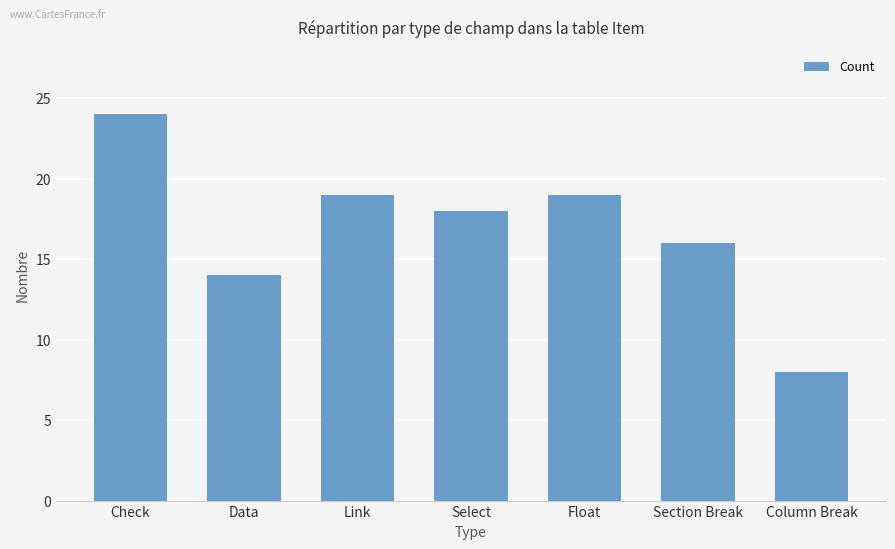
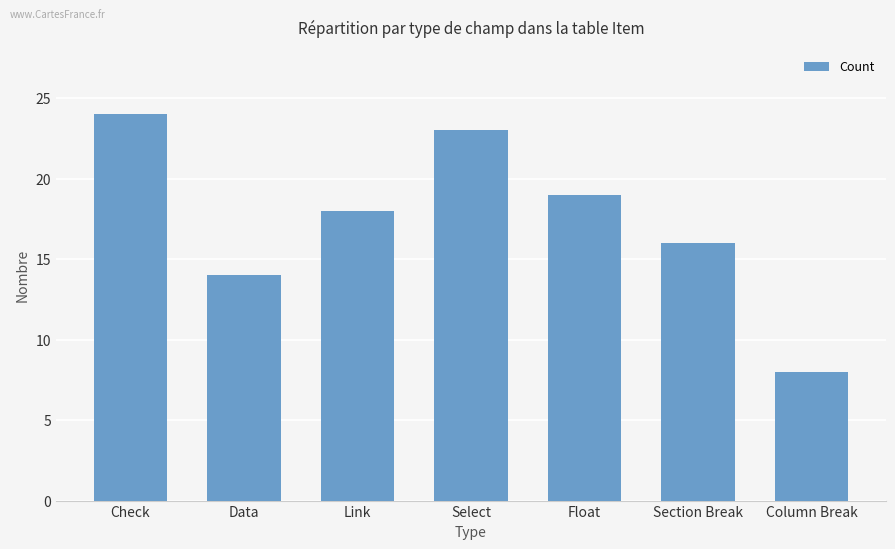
  {
    "Check": 24,
    "Data": 14,
-   "Link": 19,
-   "Select": 18,
+   "Link": 18,
+   "Select": 23,
    "Float": 19,
    "Section Break": 16,
    "Column Break": 8
  }
